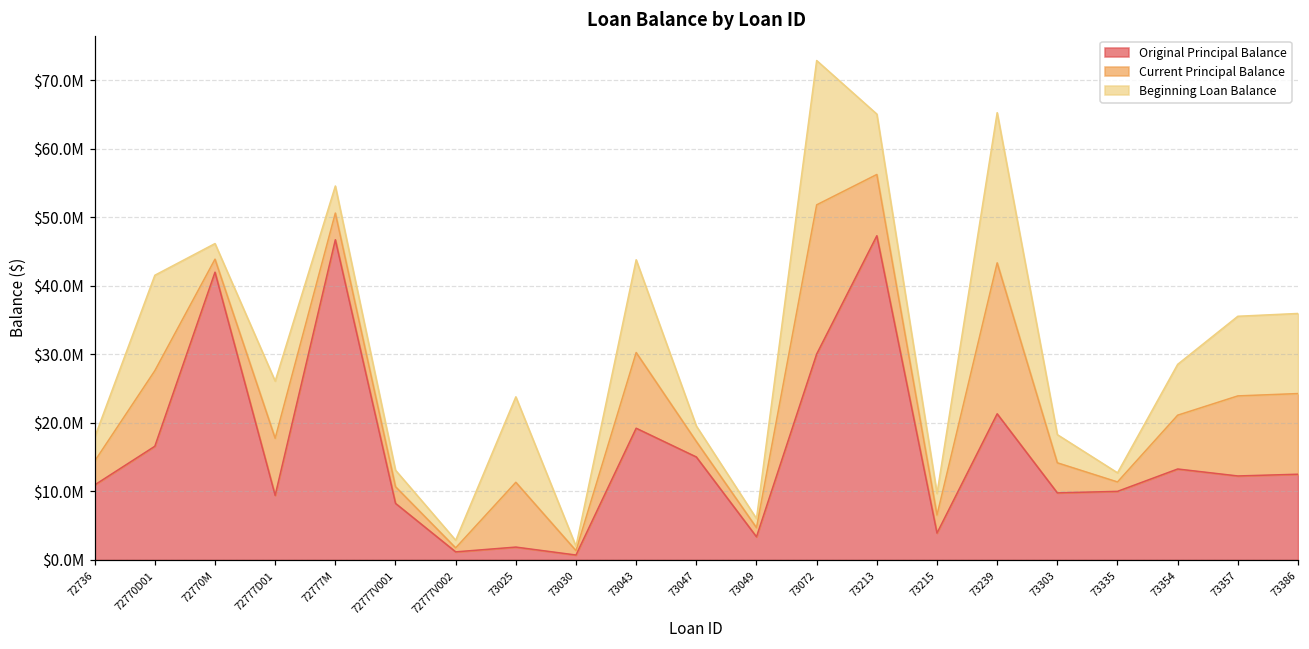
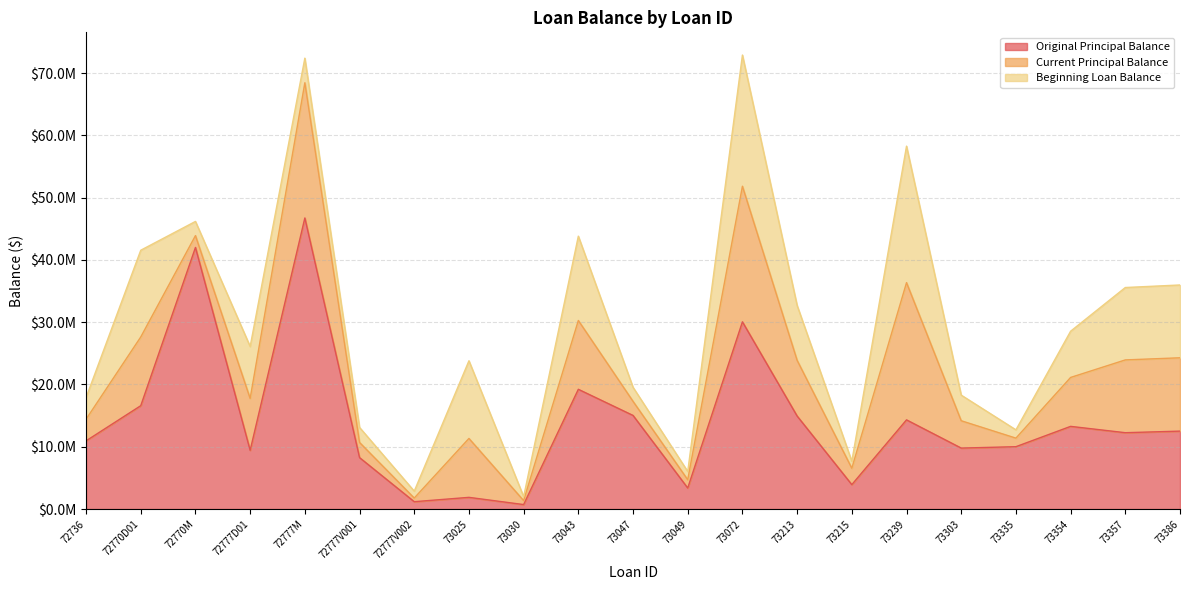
  {
    "Original Principal Balance": {
      "72736": "$11000000",
      "72770D01": "$17000000",
      "72770M": "$42000000",
      "72777D01": "$9000000",
      "72777M": "$47000000",
      "72777V001": "$8000000",
      "72777V002": "$1000000",
      "73025": "$2000000",
      "73030": "$1000000",
      "73043": "$19000000",
      "73047": "$15000000",
      "73049": "$3000000",
      "73072": "$30000000",
-     "73213": "$47000000",
+     "73213": "$15000000",
      "73215": "$4000000",
-     "73239": "$21000000",
+     "73239": "$14000000",
      "73303": "$10000000",
      "73335": "$10000000",
      "73354": "$13000000",
      "73357": "$12000000",
      "73386": "$13000000"
    },
    "Current Principal Balance": {
      "72736": "$3000000",
      "72770D01": "$11000000",
      "72770M": "$2000000",
      "72777D01": "$8000000",
-     "72777M": "$4000000",
+     "72777M": "$22000000",
      "72777V001": "$2000000",
      "72777V002": "$1000000",
      "73025": "$9000000",
      "73030": "$1000000",
      "73043": "$11000000",
      "73047": "$2000000",
      "73049": "$1000000",
      "73072": "$22000000",
      "73213": "$9000000",
      "73215": "$3000000",
      "73239": "$22000000",
      "73303": "$4000000",
      "73335": "$1000000",
      "73354": "$8000000",
      "73357": "$12000000",
      "73386": "$12000000"
    },
    "Beginning Loan Balance": {
      "72736": "$3000000",
      "72770D01": "$14000000",
      "72770M": "$2000000",
      "72777D01": "$8000000",
      "72777M": "$4000000",
      "72777V001": "$2000000",
      "72777V002": "$1000000",
      "73025": "$12000000",
      "73030": "$1000000",
      "73043": "$14000000",
      "73047": "$2000000",
      "73049": "$1000000",
      "73072": "$21000000",
      "73213": "$9000000",
-     "73215": "$3000000",
+     "73215": "$1000000",
      "73239": "$22000000",
      "73303": "$4000000",
      "73335": "$1000000",
      "73354": "$7000000",
      "73357": "$12000000",
      "73386": "$12000000"
    }
  }
